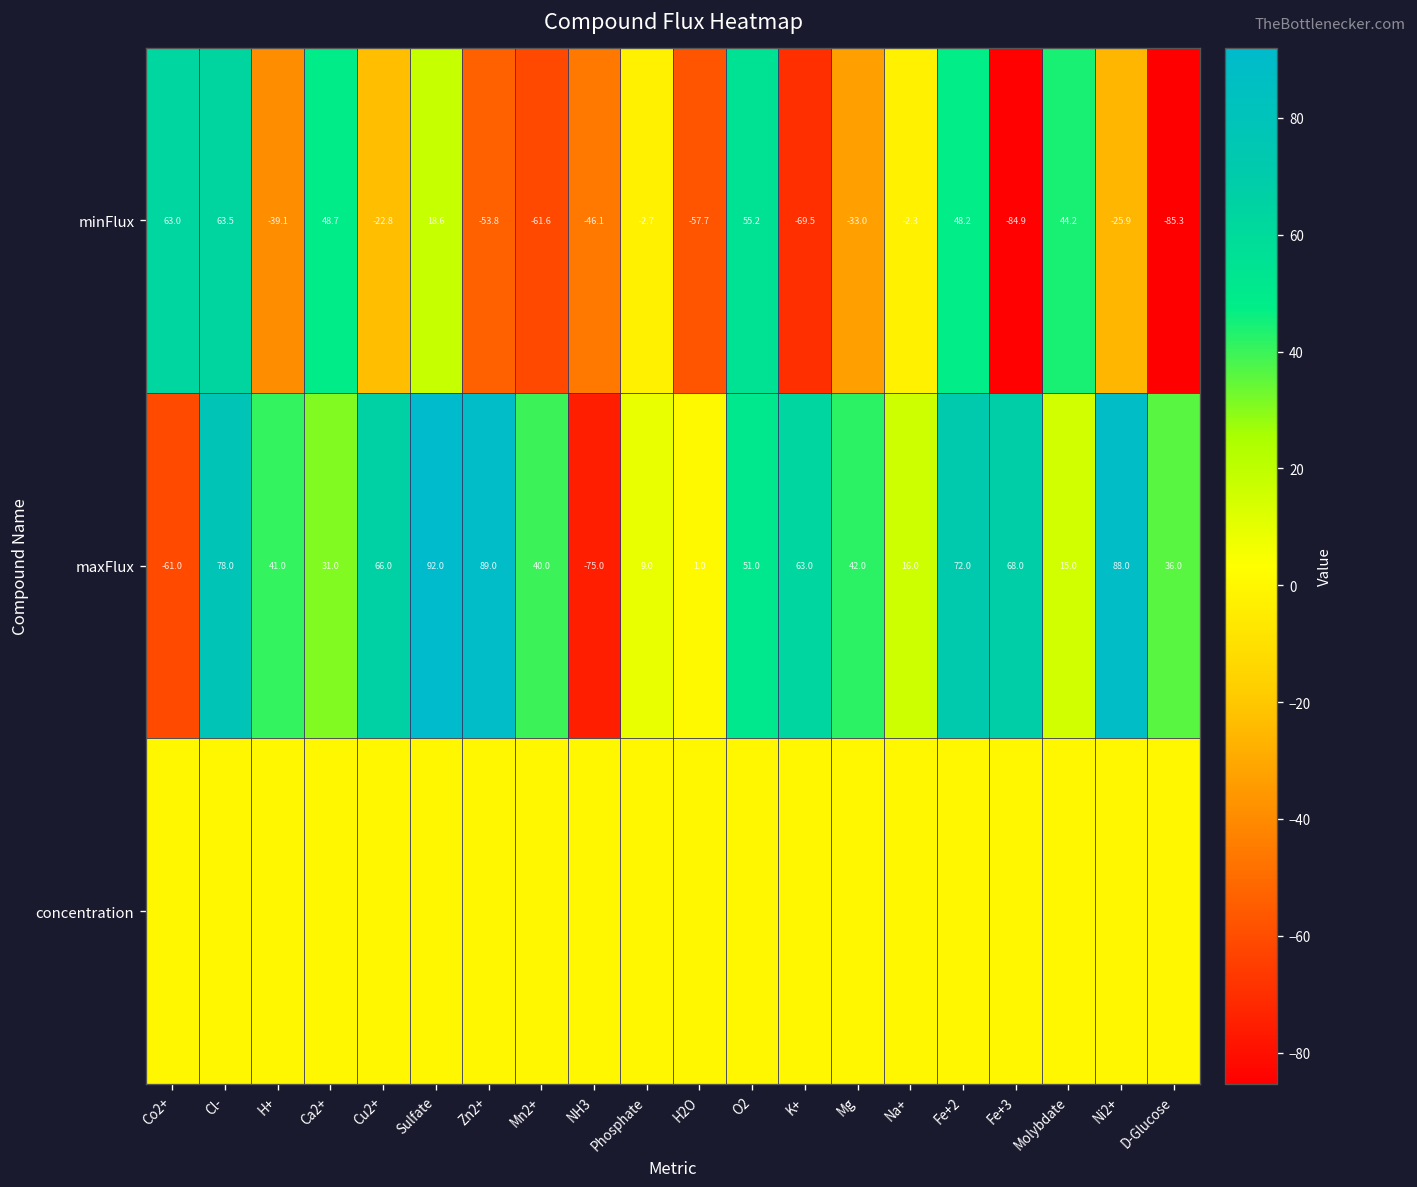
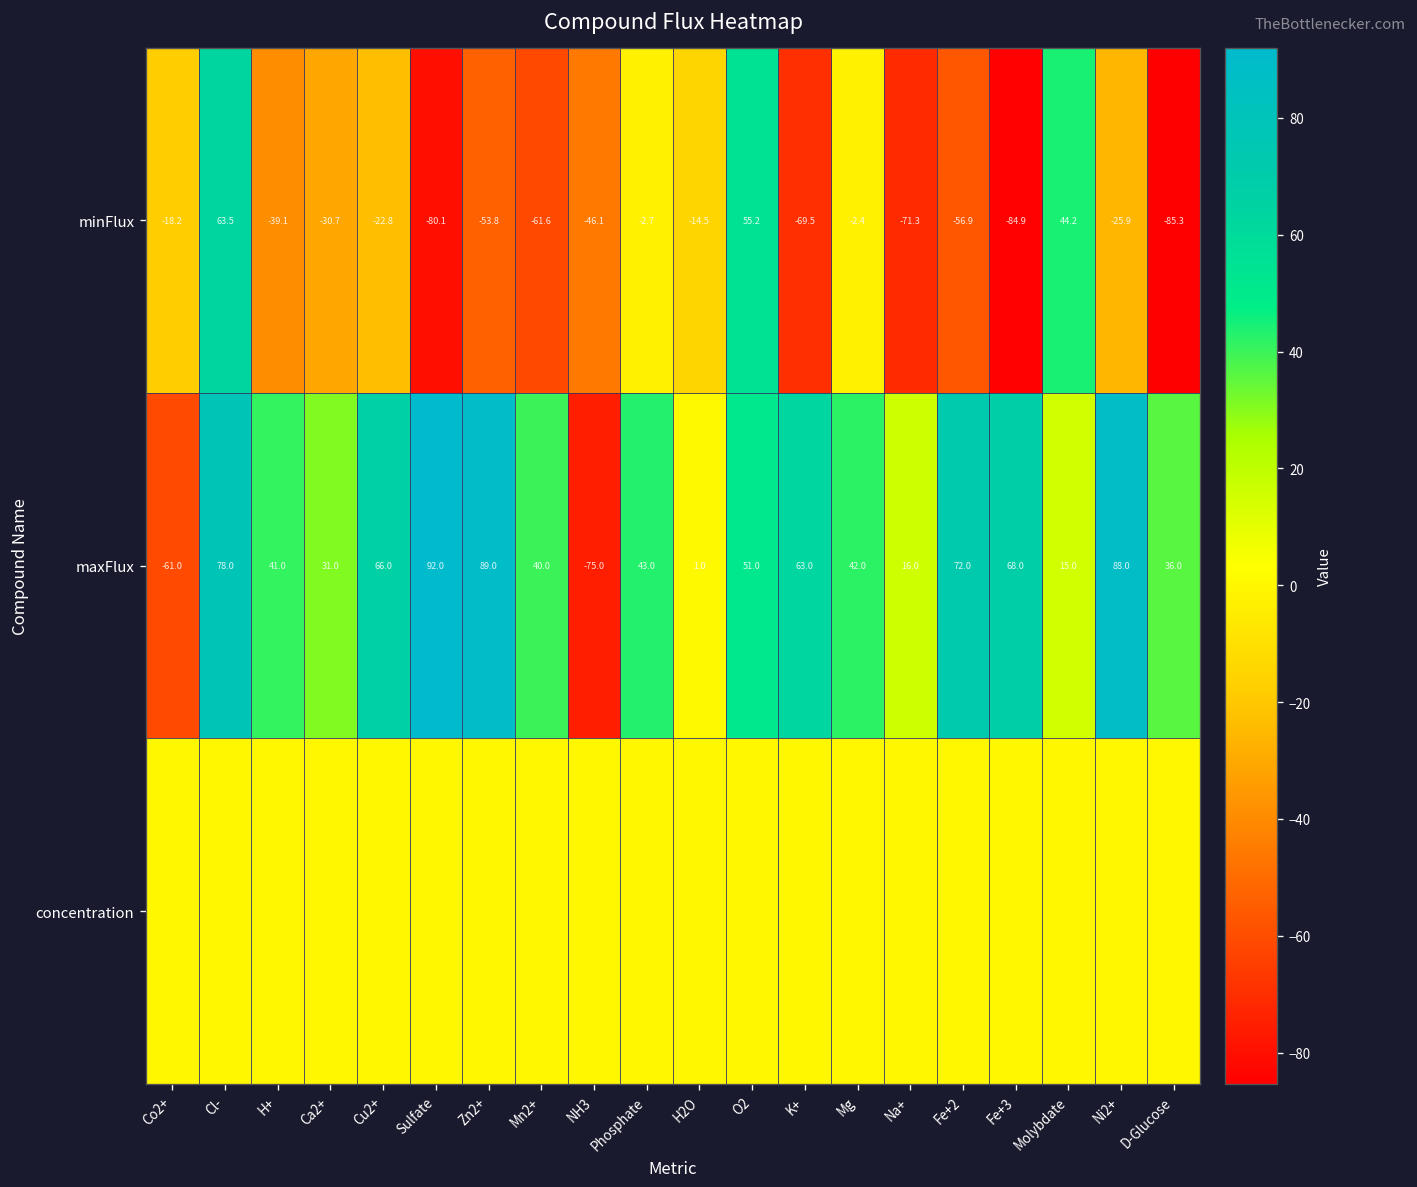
  {
    "minFlux": {
-     "Co2+": 63.0,
+     "Co2+": -18.2,
      "Cl-": 63.5,
      "H+": -39.1,
-     "Ca2+": 48.7,
+     "Ca2+": -30.7,
      "Cu2+": -22.8,
-     "Sulfate": 18.6,
+     "Sulfate": -80.1,
      "Zn2+": -53.8,
      "Mn2+": -61.6,
      "NH3": -46.1,
      "Phosphate": -2.7,
-     "H2O": -57.7,
+     "H2O": -14.5,
      "O2": 55.2,
      "K+": -69.5,
-     "Mg": -33.0,
-     "Na+": -2.3,
-     "Fe+2": 48.2,
+     "Mg": -2.4,
+     "Na+": -71.3,
+     "Fe+2": -56.9,
      "Fe+3": -84.9,
      "Molybdate": 44.2,
      "Ni2+": -25.9,
      "D-Glucose": -85.3
    },
    "maxFlux": {
      "Co2+": -61.0,
      "Cl-": 78.0,
      "H+": 41.0,
      "Ca2+": 31.0,
      "Cu2+": 66.0,
      "Sulfate": 92.0,
      "Zn2+": 89.0,
      "Mn2+": 40.0,
      "NH3": -75.0,
-     "Phosphate": 9.0,
+     "Phosphate": 43.0,
      "H2O": 1.0,
      "O2": 51.0,
      "K+": 63.0,
      "Mg": 42.0,
      "Na+": 16.0,
      "Fe+2": 72.0,
      "Fe+3": 68.0,
      "Molybdate": 15.0,
      "Ni2+": 88.0,
      "D-Glucose": 36.0
    }
  }
